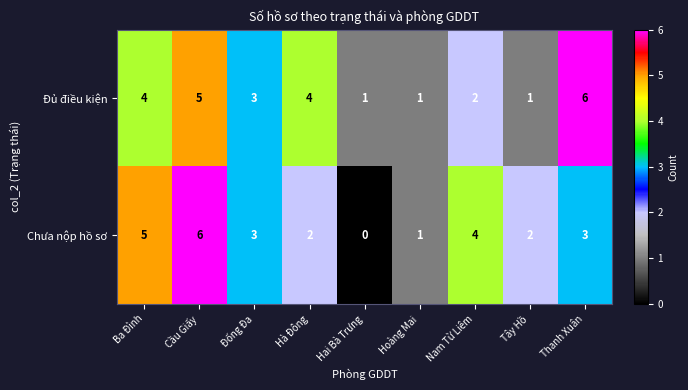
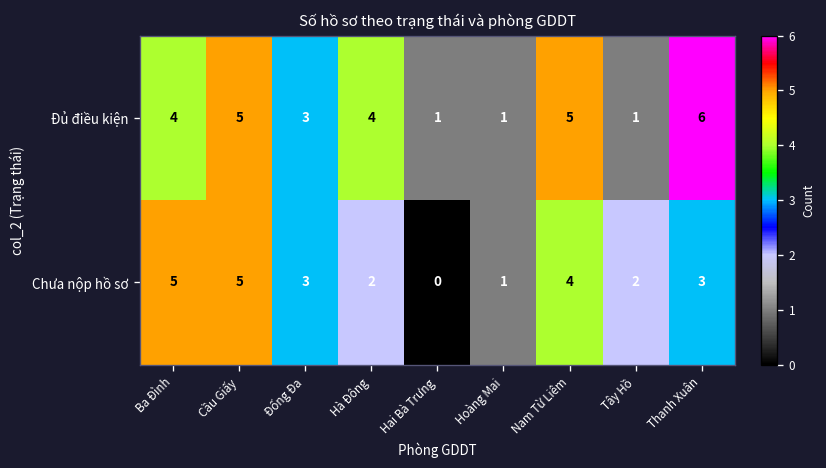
  {
    "Đủ điều kiện": {
      "Ba Đình": 4,
      "Cầu Giấy": 5,
      "Đống Đa": 3,
      "Hà Đông": 4,
      "Hai Bà Trưng": 1,
      "Hoàng Mai": 1,
-     "Nam Từ Liêm": 2,
+     "Nam Từ Liêm": 5,
      "Tây Hồ": 1,
      "Thanh Xuân": 6
    },
    "Chưa nộp hồ sơ": {
      "Ba Đình": 5,
-     "Cầu Giấy": 6,
+     "Cầu Giấy": 5,
      "Đống Đa": 3,
      "Hà Đông": 2,
      "Hai Bà Trưng": 0,
      "Hoàng Mai": 1,
      "Nam Từ Liêm": 4,
      "Tây Hồ": 2,
      "Thanh Xuân": 3
    }
  }
